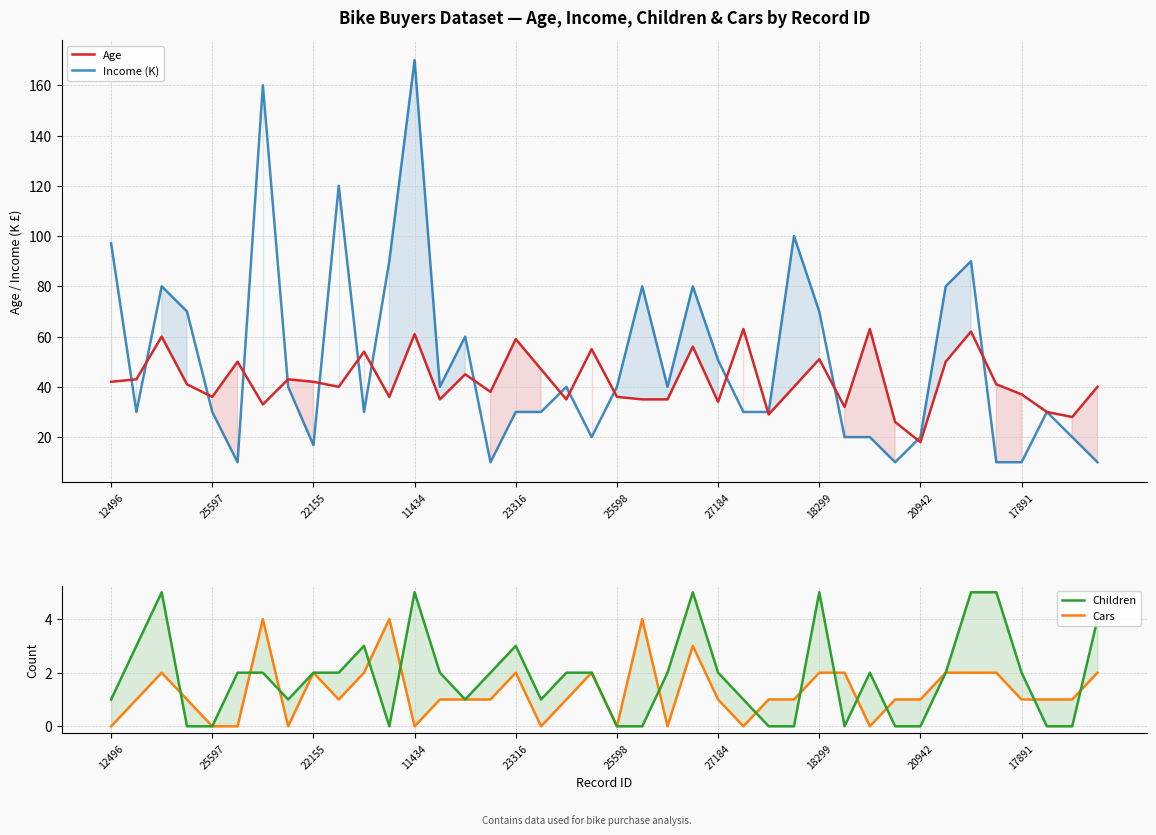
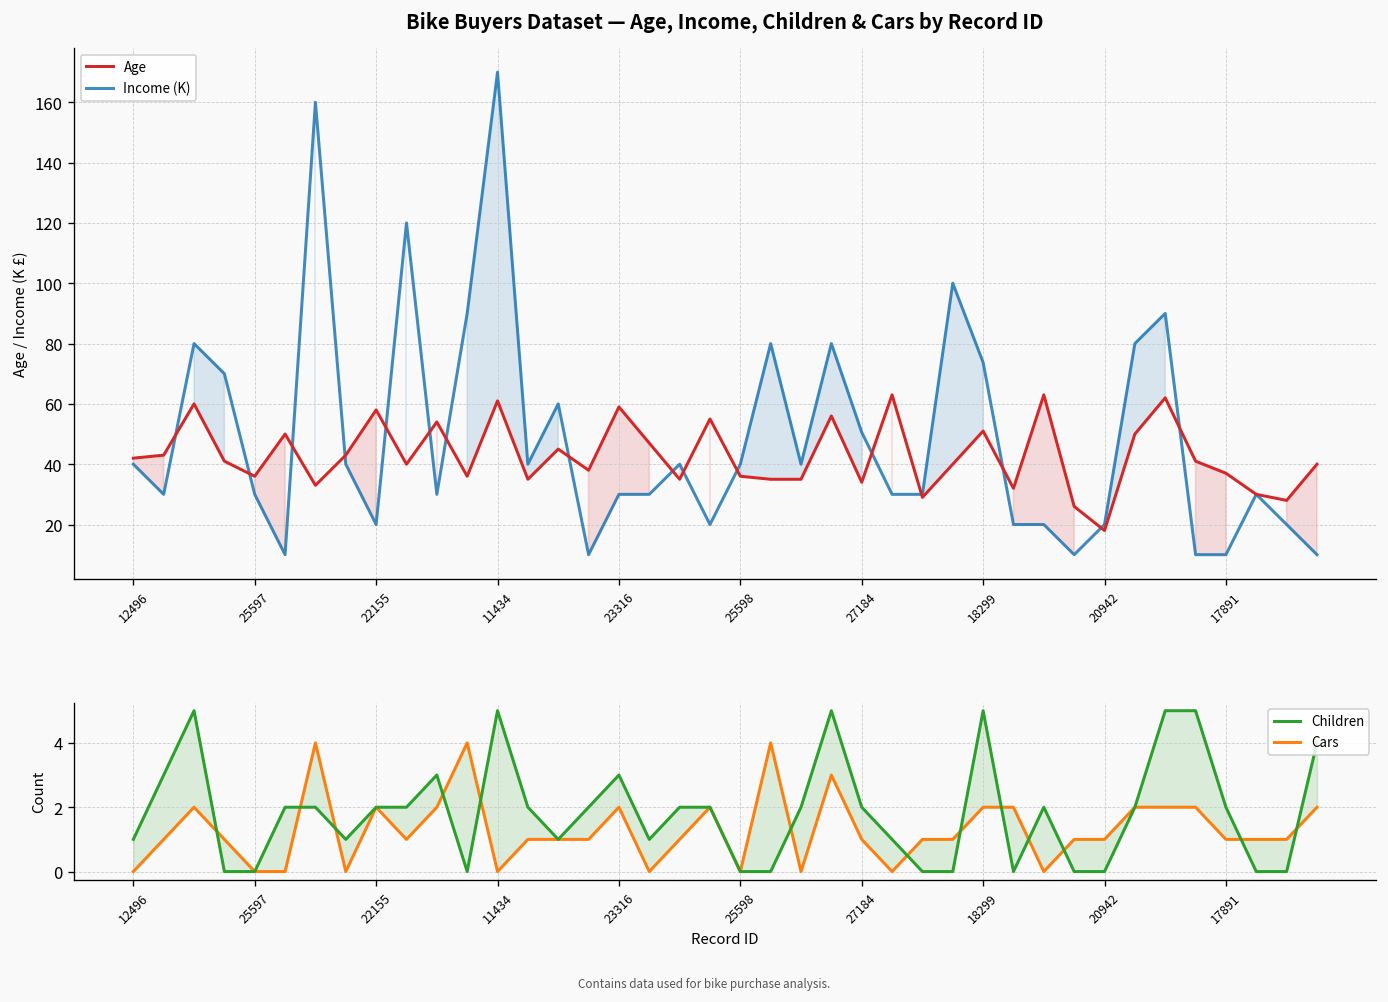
  {
    "Bike Buyers Dataset — Age, Income, Children & Cars by Record ID": {
      "Age": {
        "12496": 42,
        "25597": 36,
-       "22155": 42,
+       "22155": 58,
        "11434": 61,
        "23316": 59,
        "25598": 36,
        "27184": 34,
        "18299": 51,
        "20942": 18,
        "17891": 37
      },
      "Income (K)": {
-       "12496": 97,
+       "12496": 40,
        "25597": 30,
-       "22155": 17,
+       "22155": 20,
        "11434": 170,
        "23316": 30,
        "25598": 40,
        "27184": 51,
-       "18299": 70,
+       "18299": 74,
        "20942": 20,
        "17891": 10
      }
    }
  }
